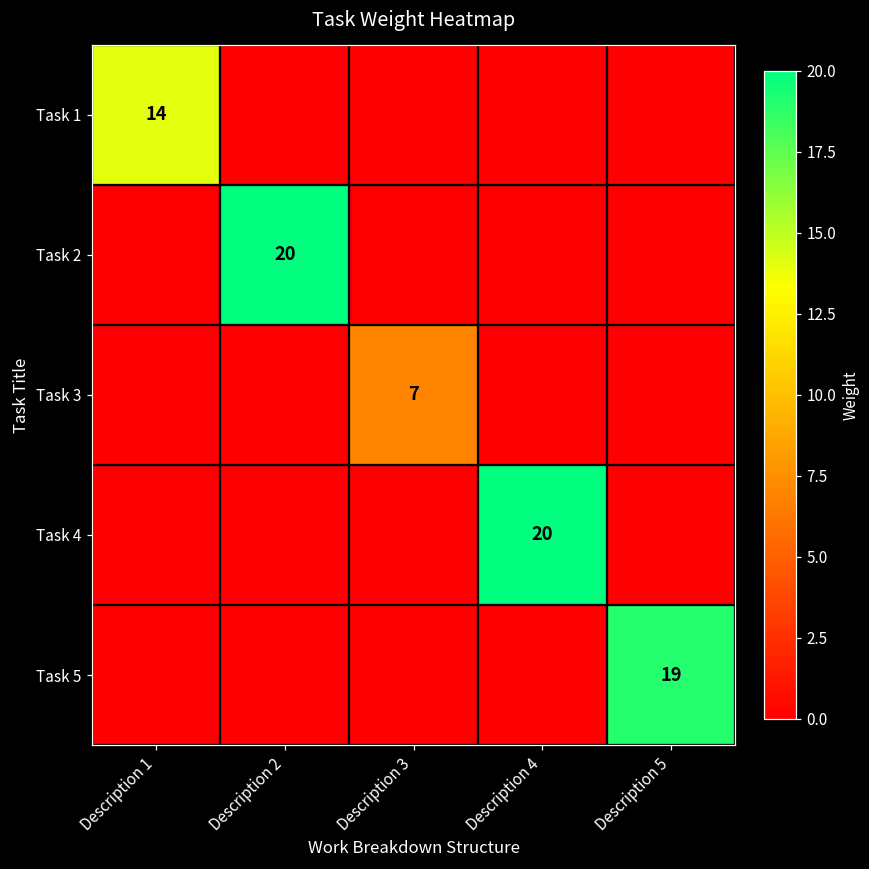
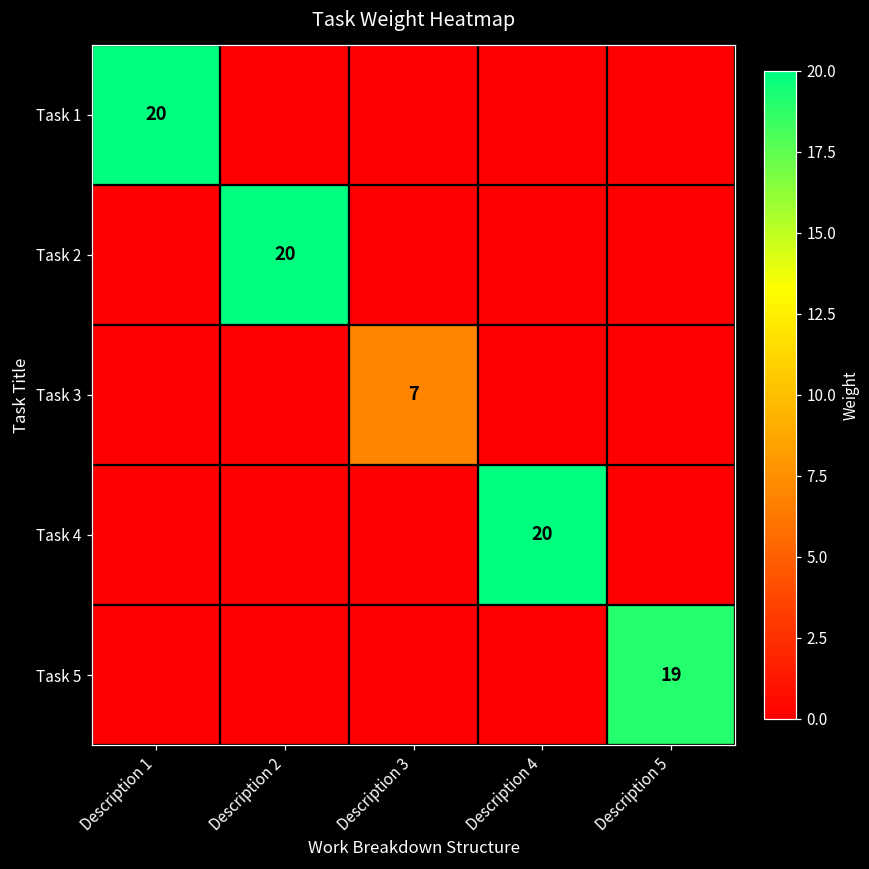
  {
    "Task 1": {
-     "Description 1": 14
+     "Description 1": 20
    },
    "Task 2": {
      "Description 2": 20
    },
    "Task 3": {
      "Description 3": 7
    },
    "Task 4": {
      "Description 4": 20
    },
    "Task 5": {
      "Description 5": 19
    }
  }
